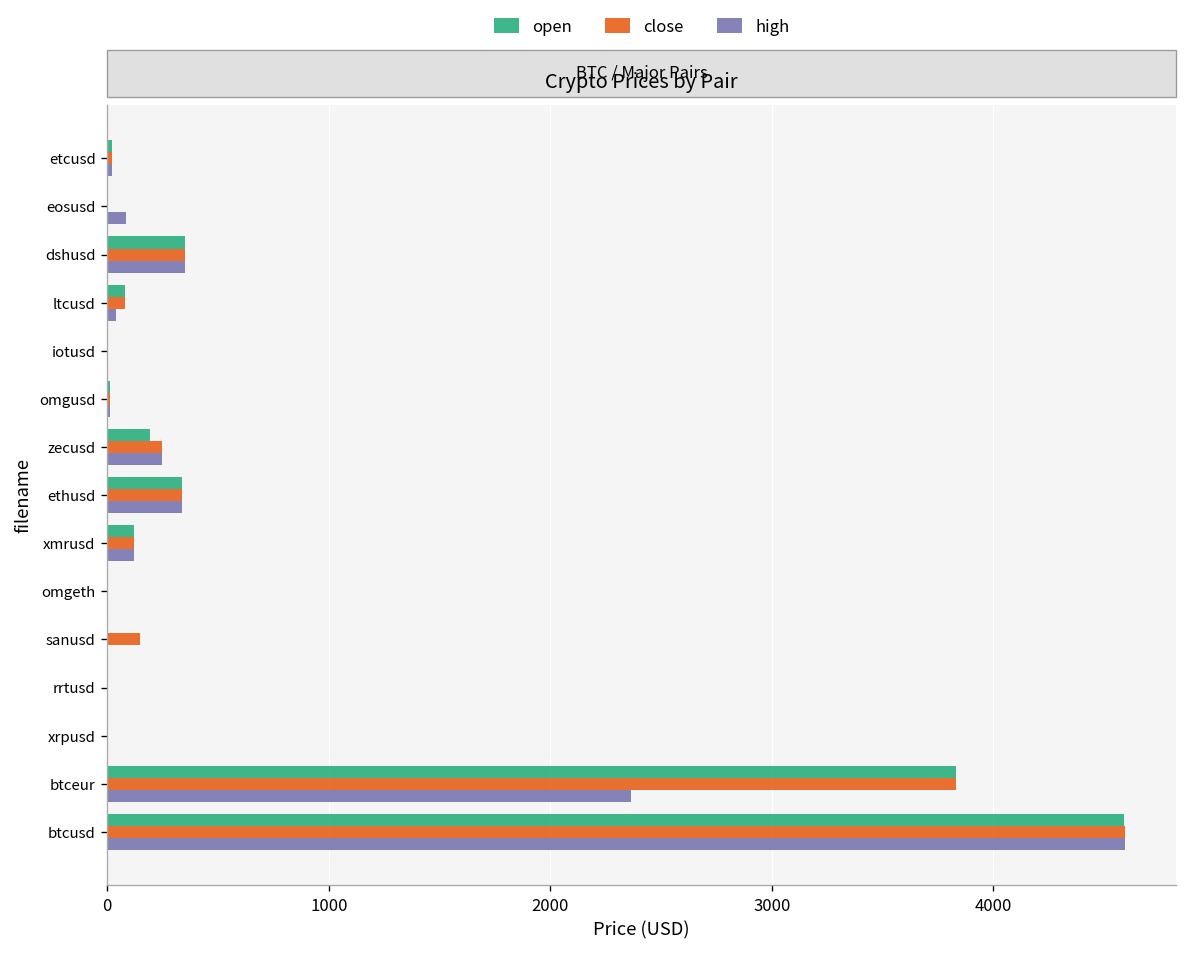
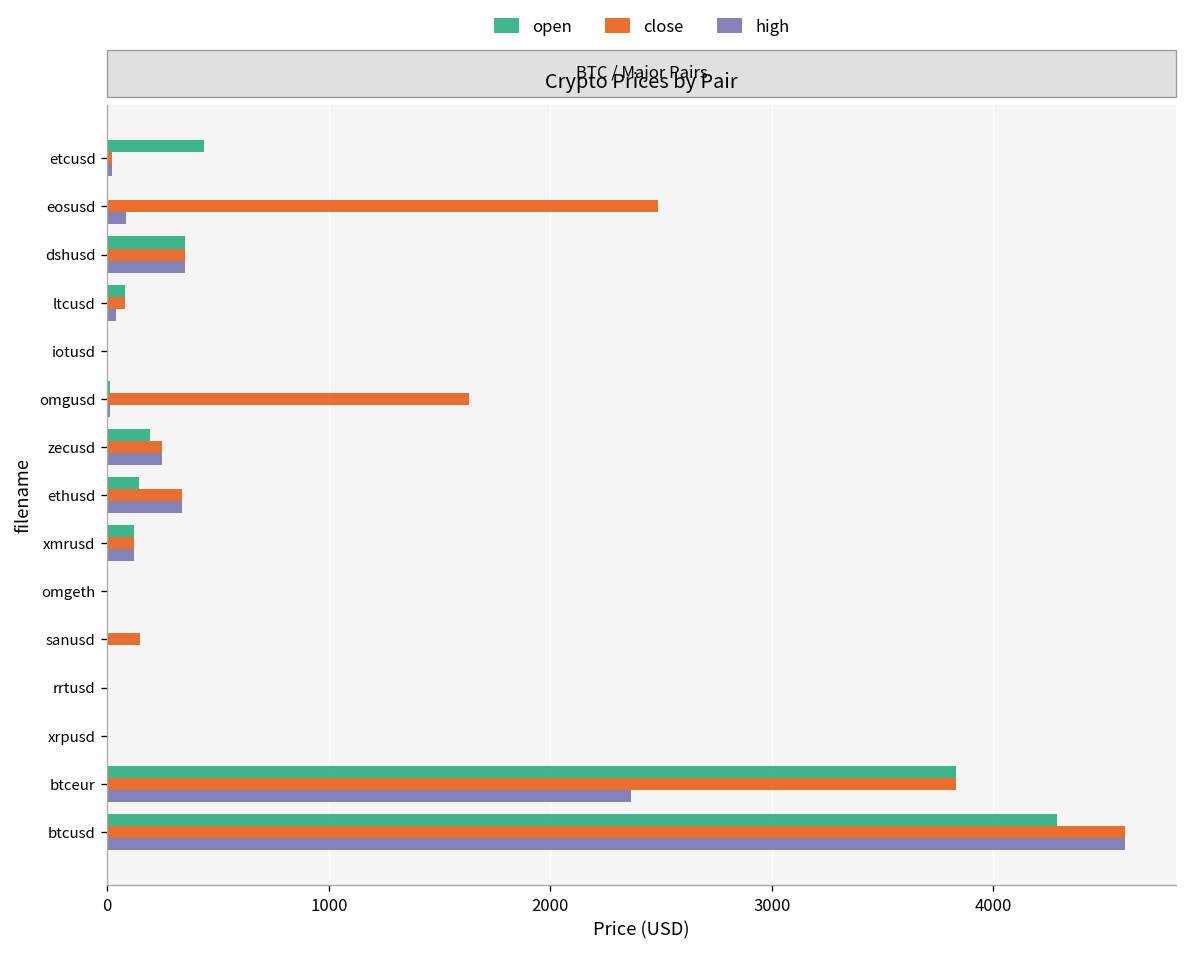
  {
    "open": {
-     "etcusd": 20,
+     "etcusd": 440,
      "dshusd": 350,
      "ltcusd": 80,
      "zecusd": 190,
-     "ethusd": 340,
+     "ethusd": 140,
      "xmrusd": 120,
      "btceur": 3830,
-     "btcusd": 4590
+     "btcusd": 4290
    },
    "close": {
      "etcusd": 20,
-     "eosusd": 0,
+     "eosusd": 2490,
      "dshusd": 350,
      "ltcusd": 80,
-     "omgusd": 10,
+     "omgusd": 1630,
      "zecusd": 250,
      "ethusd": 340,
      "xmrusd": 120,
      "sanusd": 150,
      "btceur": 3830,
      "btcusd": 4600
    },
    "high": {
      "etcusd": 20,
      "eosusd": 80,
      "dshusd": 350,
      "ltcusd": 40,
      "zecusd": 250,
      "ethusd": 340,
      "xmrusd": 120,
      "btceur": 2360,
      "btcusd": 4600
    }
  }
